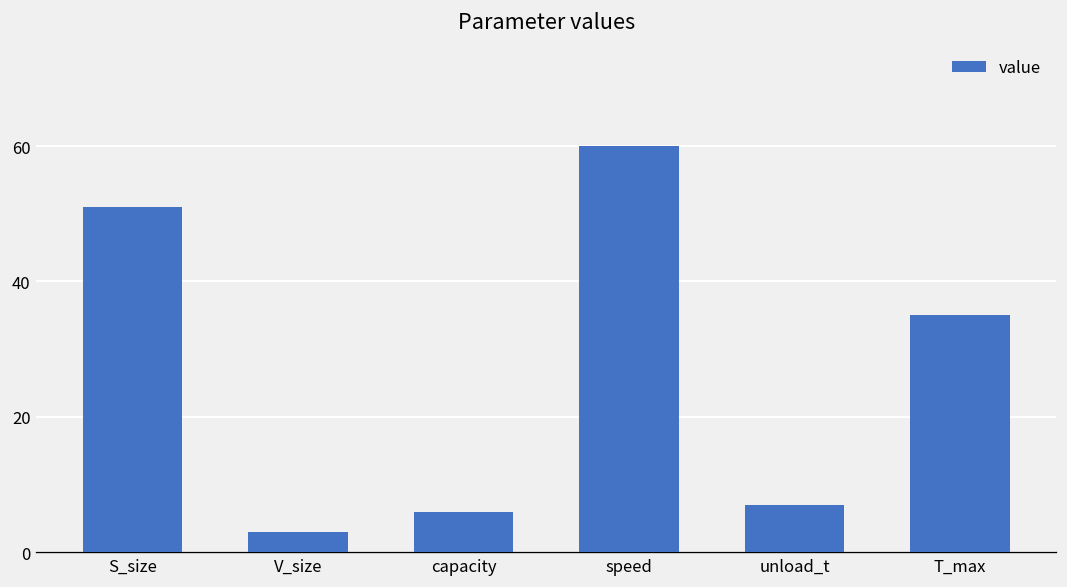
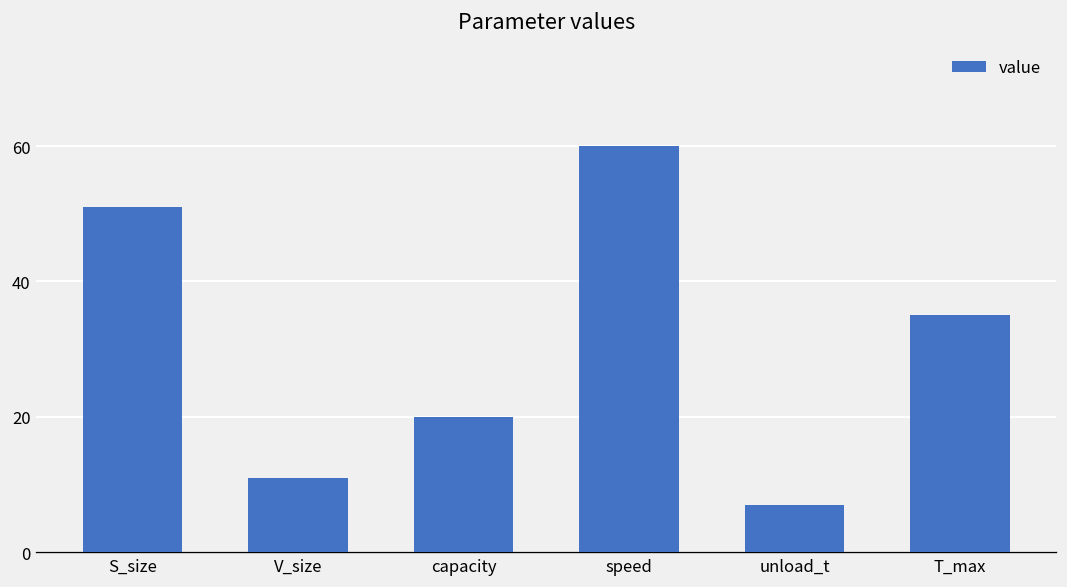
  {
    "S_size": 51,
-   "V_size": 3,
-   "capacity": 6,
+   "V_size": 11,
+   "capacity": 20,
    "speed": 60,
    "unload_t": 7,
    "T_max": 35
  }
